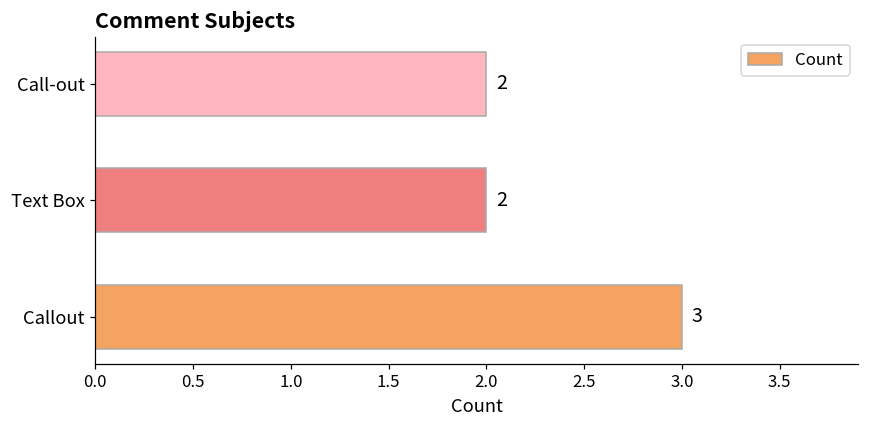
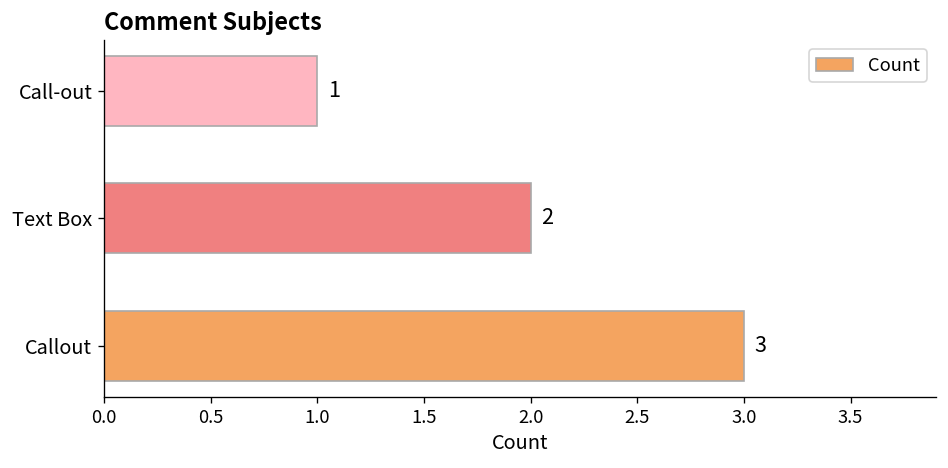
  {
-   "Call-out": 2,
+   "Call-out": 1,
    "Text Box": 2,
    "Callout": 3
  }
